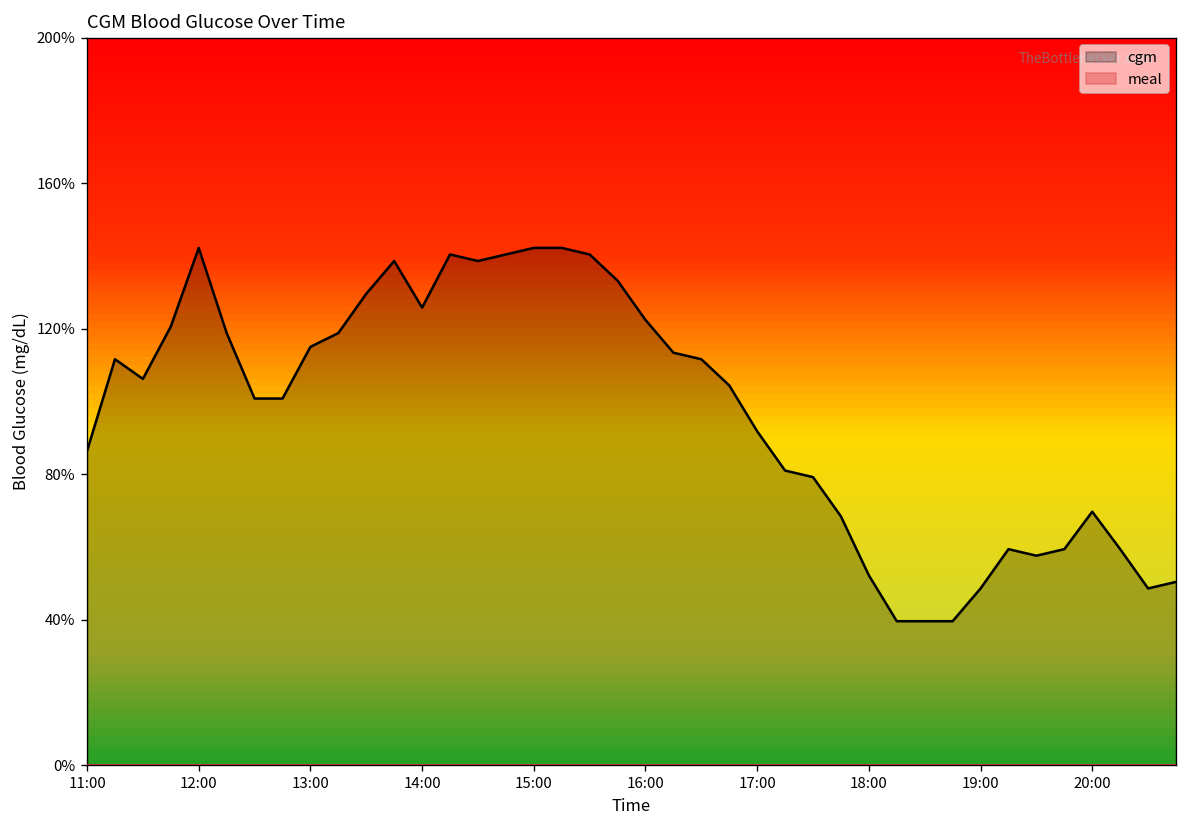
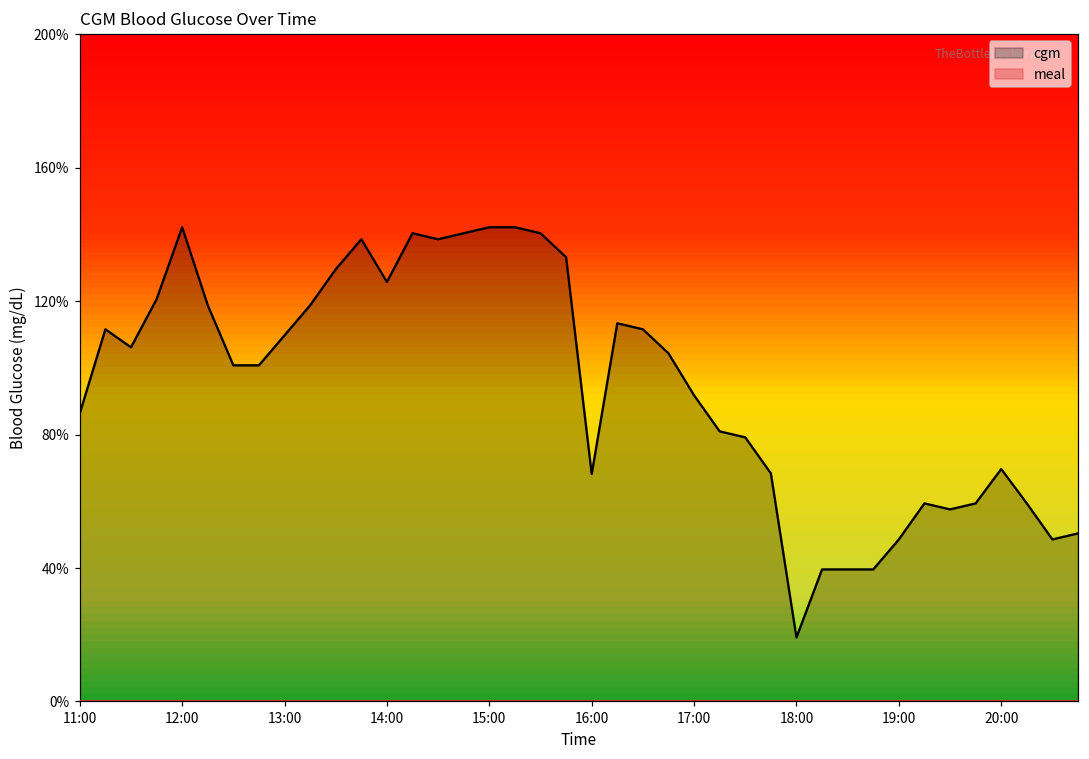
  {
    "cgm": {
      "11:00": "86%",
      "12:00": "142%",
-     "13:00": "115%",
+     "13:00": "110%",
      "14:00": "126%",
      "15:00": "142%",
-     "16:00": "122%",
+     "16:00": "68%",
      "17:00": "92%",
-     "18:00": "52%",
+     "18:00": "19%",
      "19:00": "49%",
      "20:00": "70%"
    },
    "meal": {
      "11:00": "0%",
      "12:00": "0%",
      "13:00": "0%",
      "14:00": "0%",
      "15:00": "0%",
      "16:00": "0%",
      "17:00": "0%",
      "18:00": "0%",
      "19:00": "0%",
      "20:00": "0%"
    }
  }
